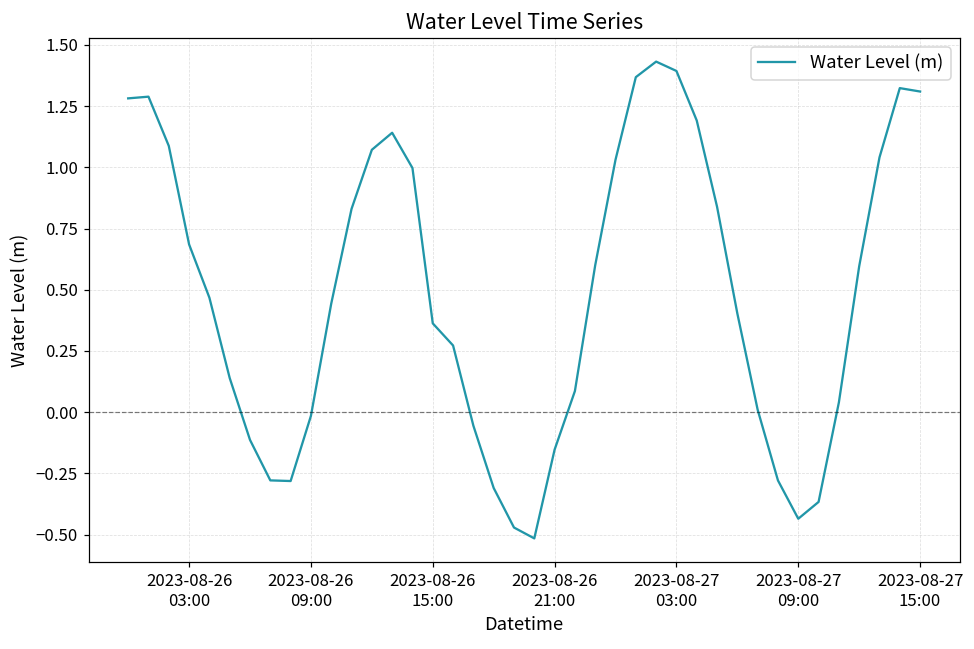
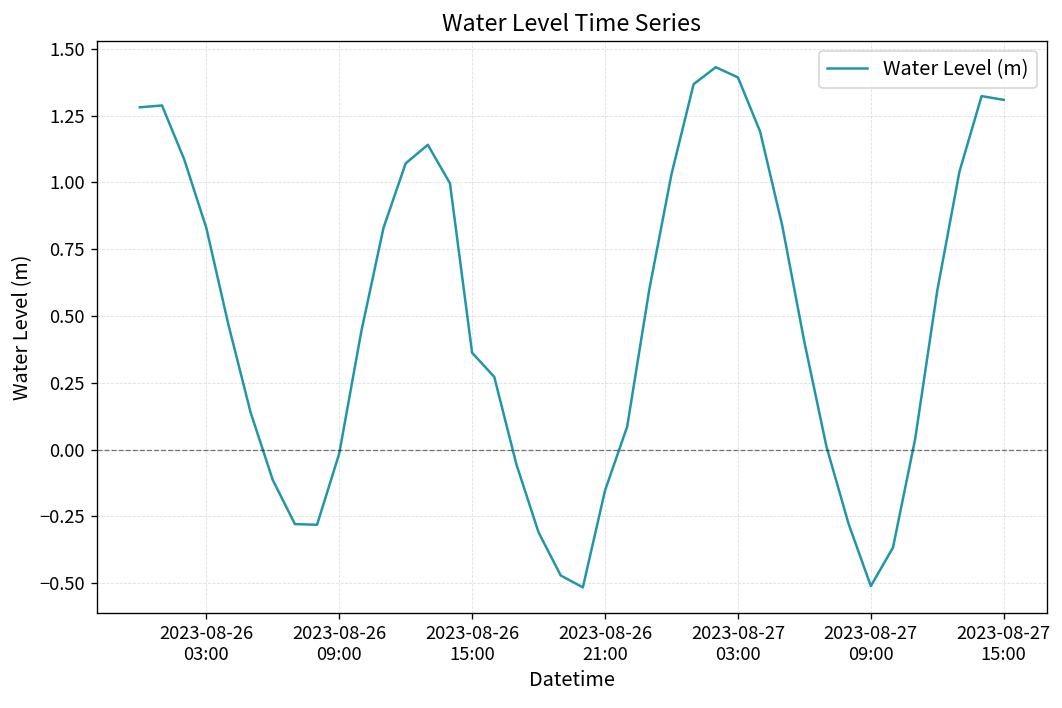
  {
-   "2023-08-26 03:00": 0.69,
+   "2023-08-26 03:00": 0.83,
    "2023-08-26 09:00": -0.02,
    "2023-08-26 15:00": 0.36,
    "2023-08-26 21:00": -0.15,
    "2023-08-27 03:00": 1.39,
-   "2023-08-27 09:00": -0.44,
+   "2023-08-27 09:00": -0.51,
    "2023-08-27 15:00": 1.31
  }
